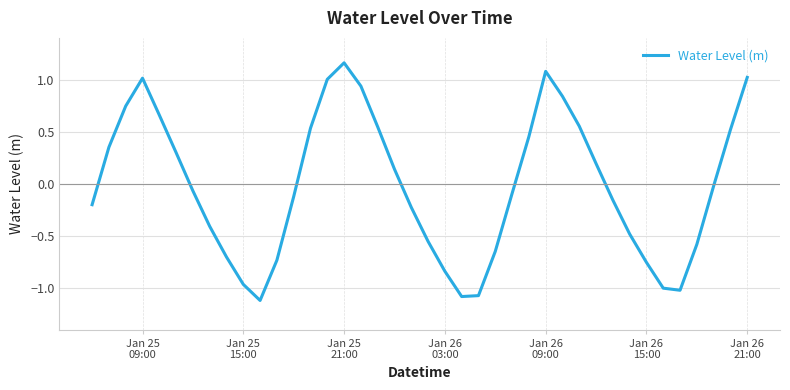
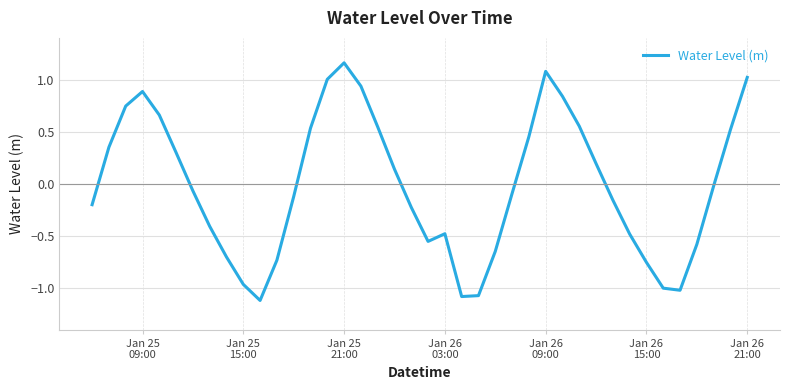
  {
-   "Jan 25 09:00": 1.01,
+   "Jan 25 09:00": 0.89,
    "Jan 25 15:00": -0.96,
    "Jan 25 21:00": 1.16,
-   "Jan 26 03:00": -0.84,
+   "Jan 26 03:00": -0.48,
    "Jan 26 09:00": 1.08,
    "Jan 26 15:00": -0.75,
    "Jan 26 21:00": 1.02
  }
